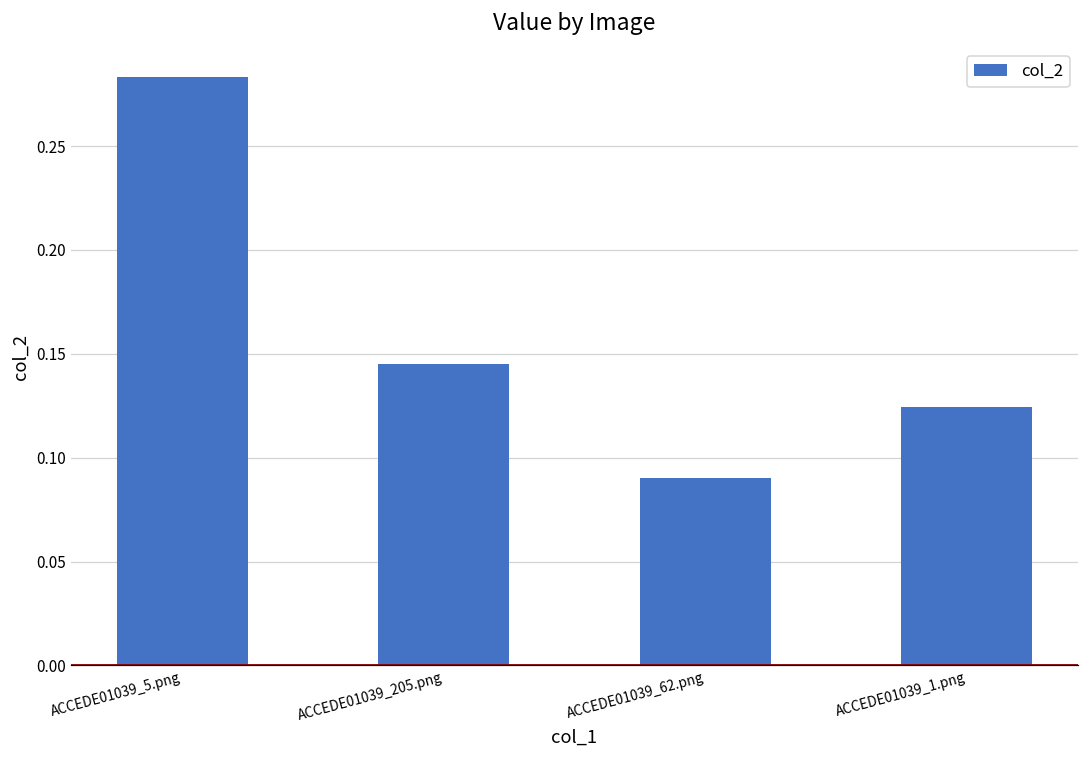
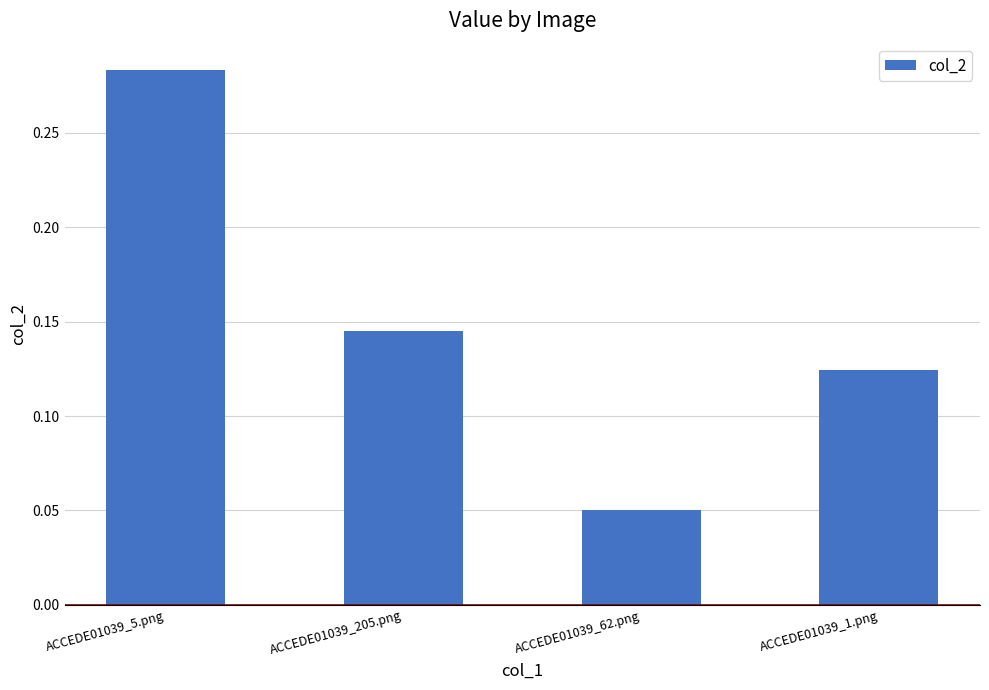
  {
    "ACCEDE01039_5.png": 0.283,
    "ACCEDE01039_205.png": 0.145,
-   "ACCEDE01039_62.png": 0.090,
+   "ACCEDE01039_62.png": 0.050,
    "ACCEDE01039_1.png": 0.124
  }
